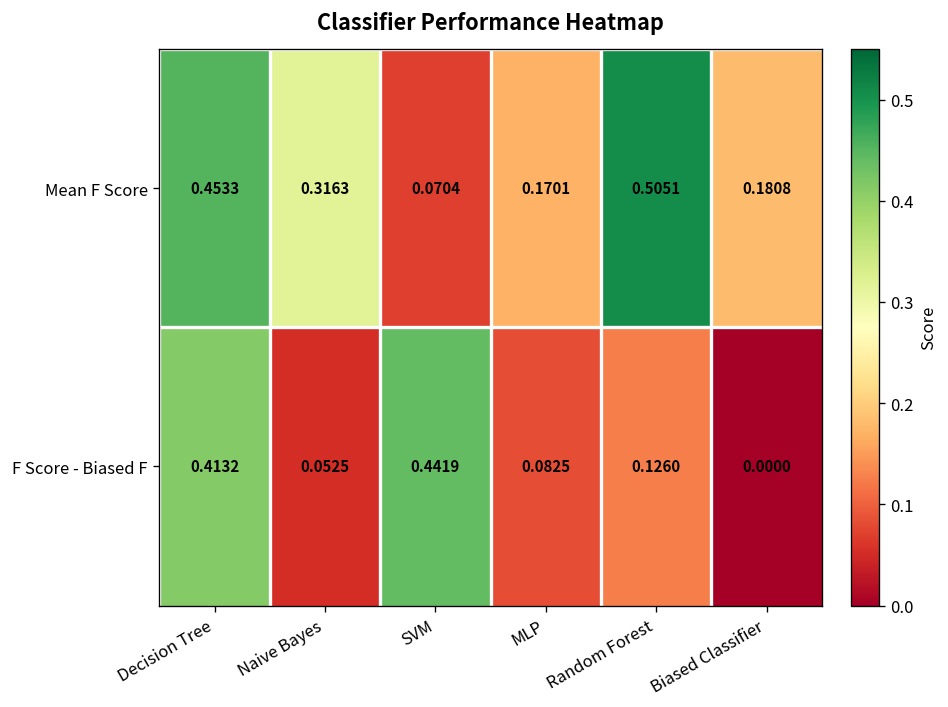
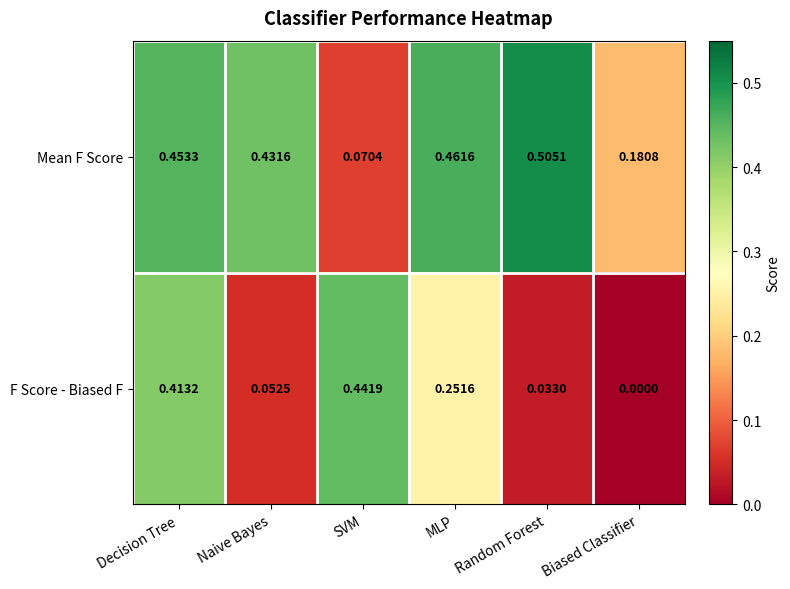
  {
    "Mean F Score": {
      "Decision Tree": 0.4533,
-     "Naive Bayes": 0.3163,
+     "Naive Bayes": 0.4316,
      "SVM": 0.0704,
-     "MLP": 0.1701,
+     "MLP": 0.4616,
      "Random Forest": 0.5051,
      "Biased Classifier": 0.1808
    },
    "F Score - Biased F": {
      "Decision Tree": 0.4132,
      "Naive Bayes": 0.0525,
      "SVM": 0.4419,
-     "MLP": 0.0825,
-     "Random Forest": 0.1260,
+     "MLP": 0.2516,
+     "Random Forest": 0.0330,
      "Biased Classifier": 0.0000
    }
  }
